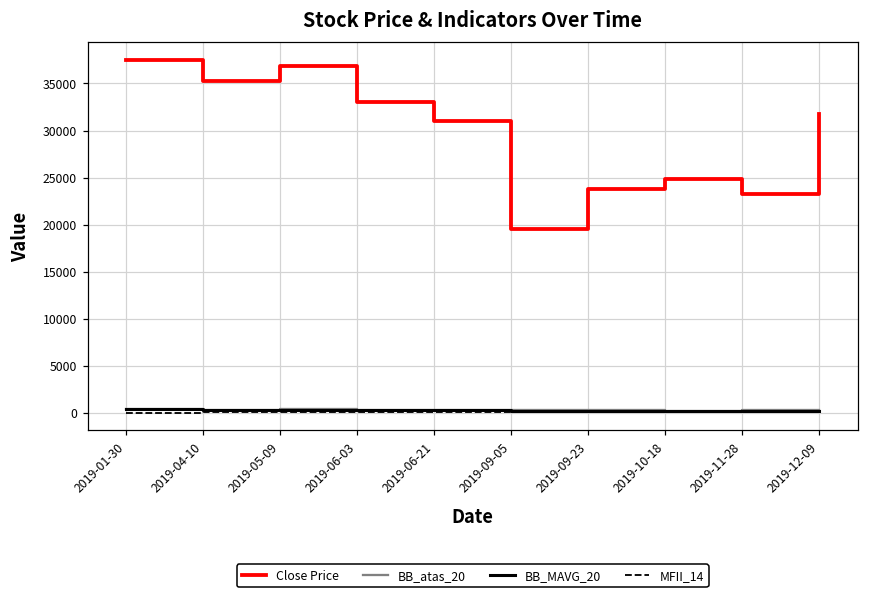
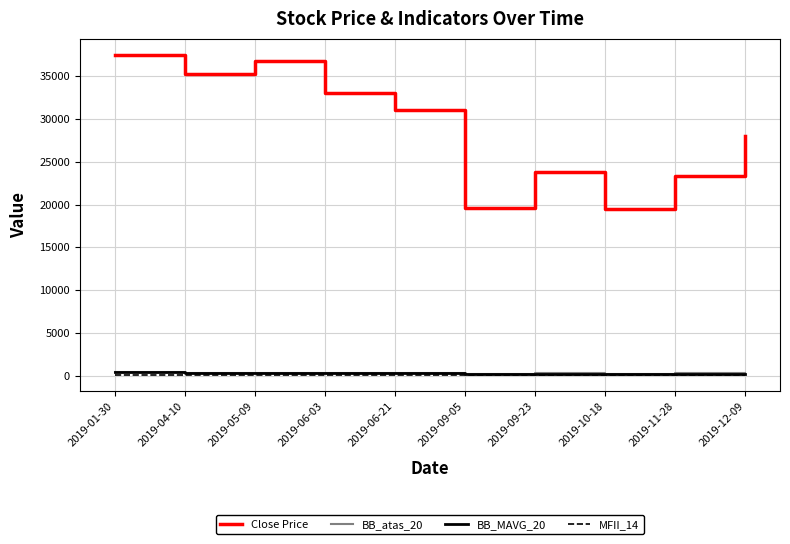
  {
    "Close Price": {
      "2019-01-30": 38000,
      "2019-04-10": 35000,
      "2019-05-09": 37000,
      "2019-06-03": 33000,
      "2019-06-21": 31000,
      "2019-09-05": 20000,
      "2019-09-23": 24000,
-     "2019-10-18": 25000,
+     "2019-10-18": 19000,
      "2019-11-28": 23000,
-     "2019-12-09": 32000
+     "2019-12-09": 28000
    }
  }
